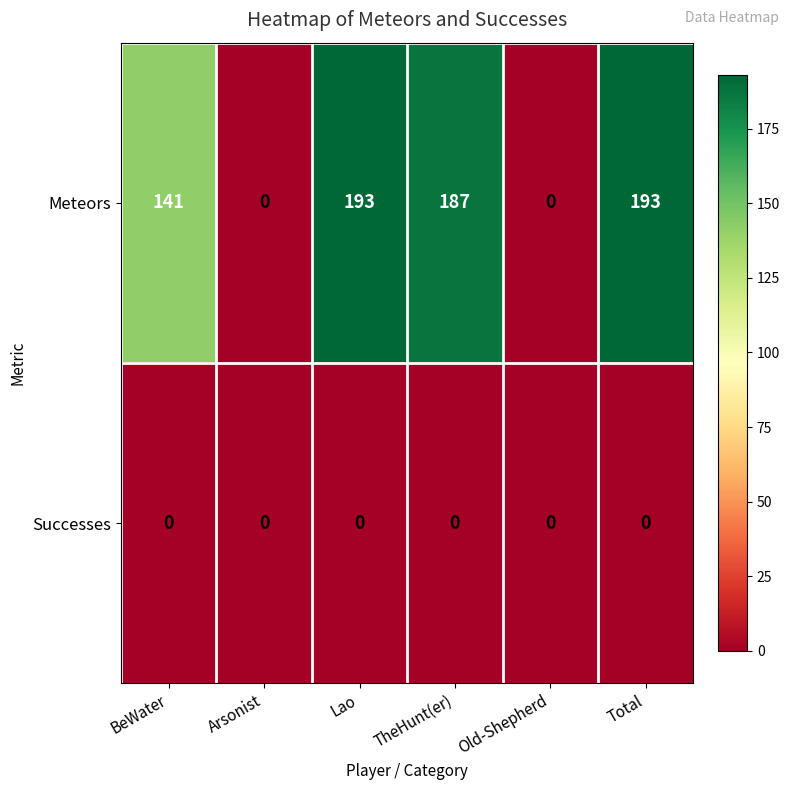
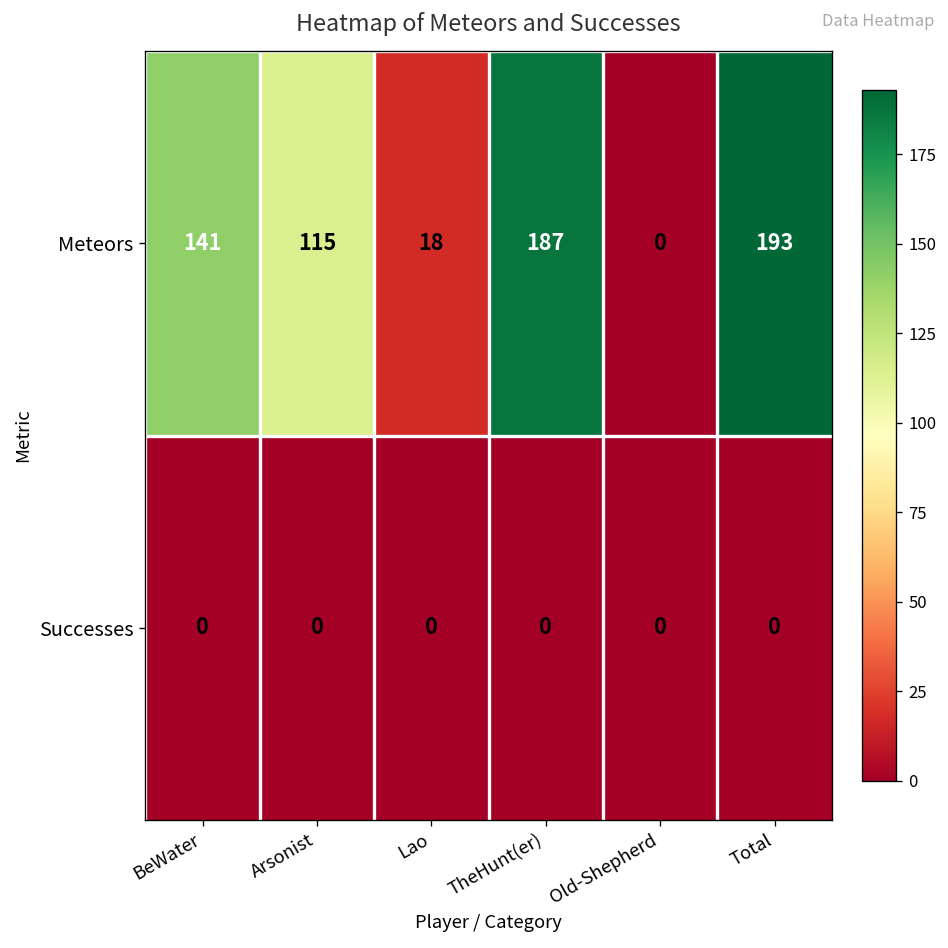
  {
    "Meteors": {
      "BeWater": 141,
-     "Arsonist": 0,
-     "Lao": 193,
+     "Arsonist": 115,
+     "Lao": 18,
      "TheHunt(er)": 187,
      "Old-Shepherd": 0,
      "Total": 193
    },
    "Successes": {
      "BeWater": 0,
      "Arsonist": 0,
      "Lao": 0,
      "TheHunt(er)": 0,
      "Old-Shepherd": 0,
      "Total": 0
    }
  }
